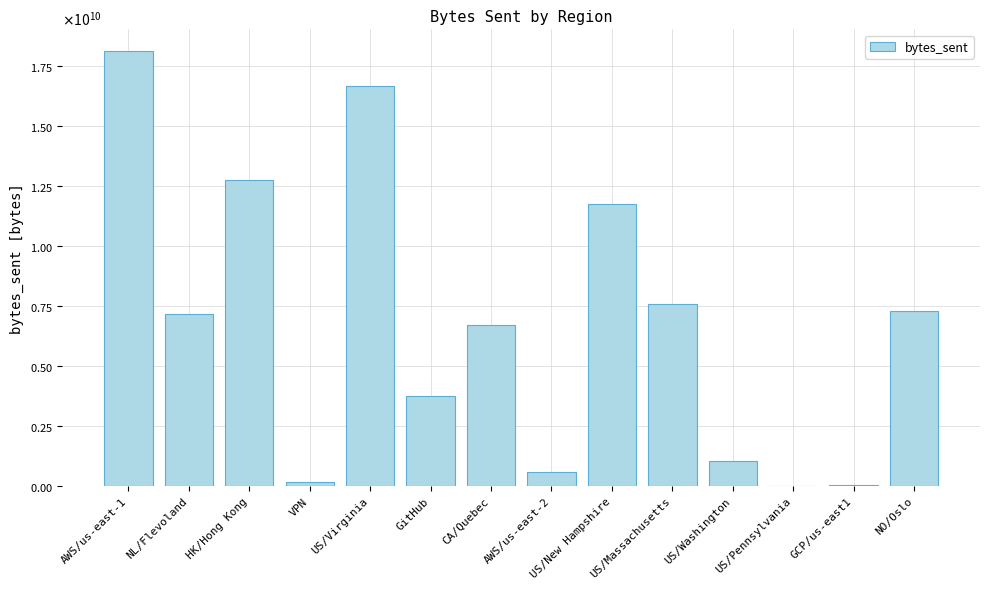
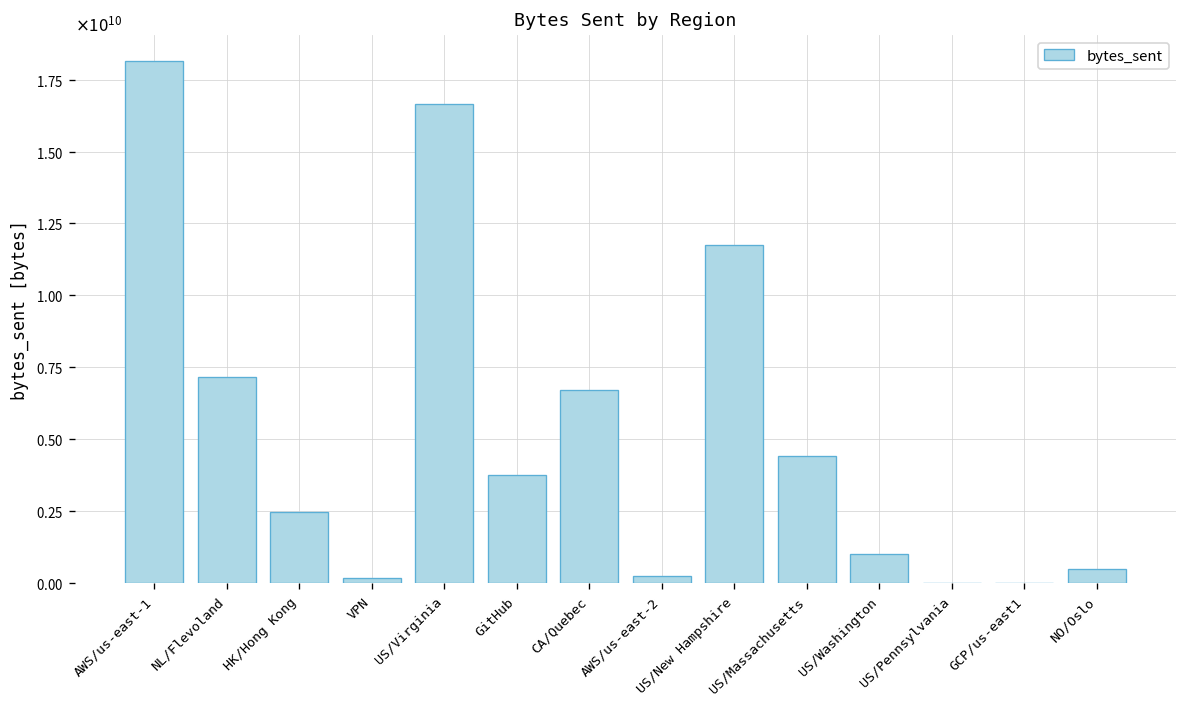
  {
    "AWS/us-east-1": 18100000000,
    "NL/Flevoland": 7200000000,
-   "HK/Hong Kong": 12700000000,
+   "HK/Hong Kong": 2500000000,
    "VPN": 200000000,
    "US/Virginia": 16700000000,
    "GitHub": 3800000000,
    "CA/Quebec": 6700000000,
-   "AWS/us-east-2": 600000000,
+   "AWS/us-east-2": 200000000,
    "US/New Hampshire": 11800000000,
-   "US/Massachusetts": 7600000000,
+   "US/Massachusetts": 4400000000,
    "US/Washington": 1000000000,
-   "NO/Oslo": 7300000000
+   "NO/Oslo": 500000000
  }
